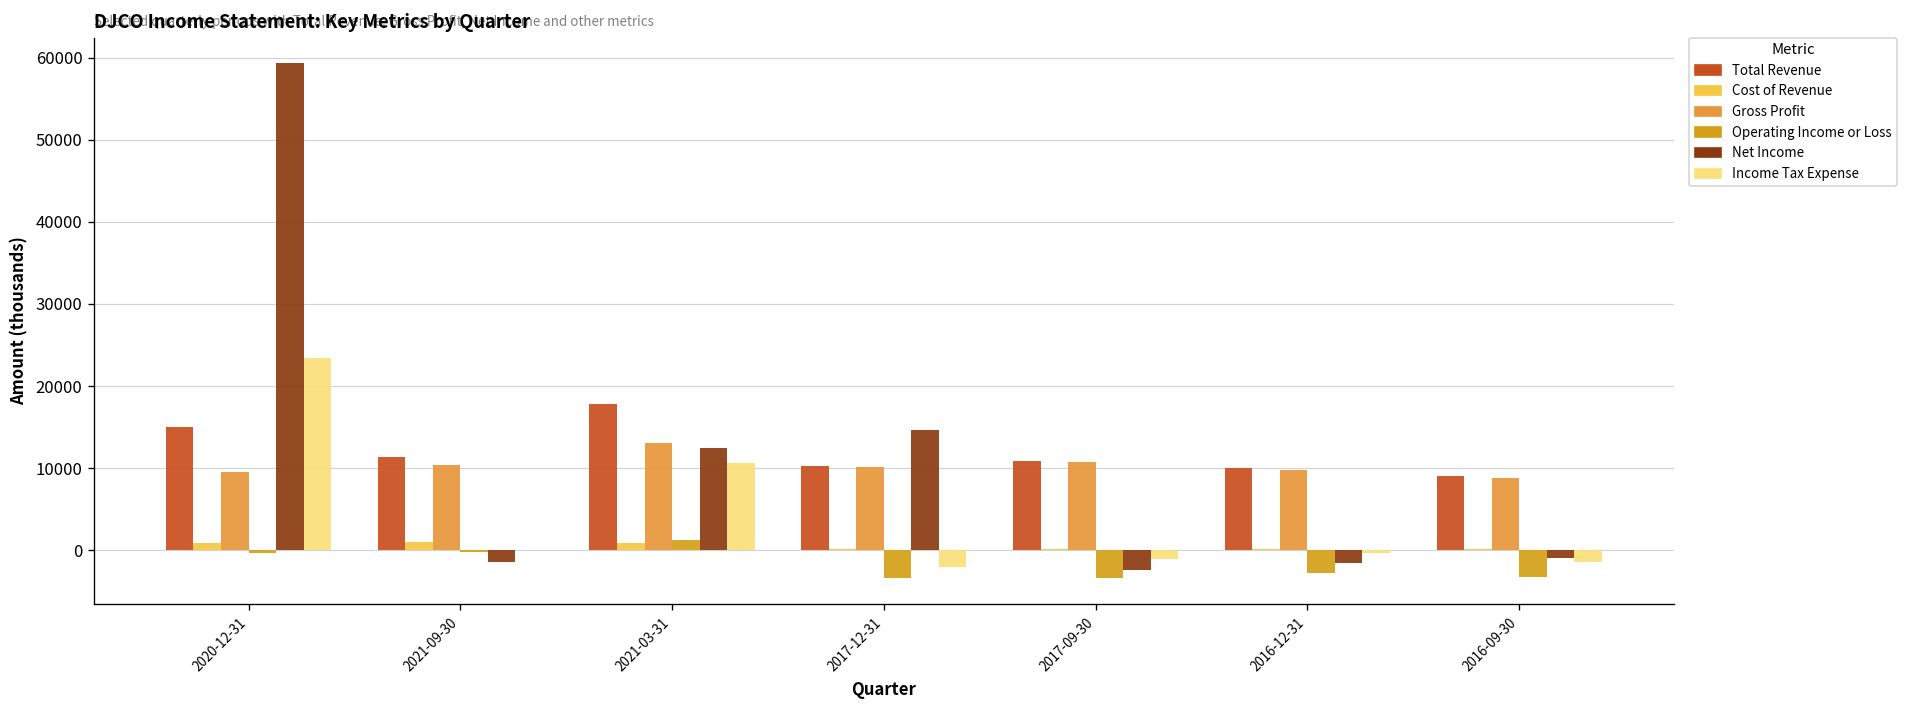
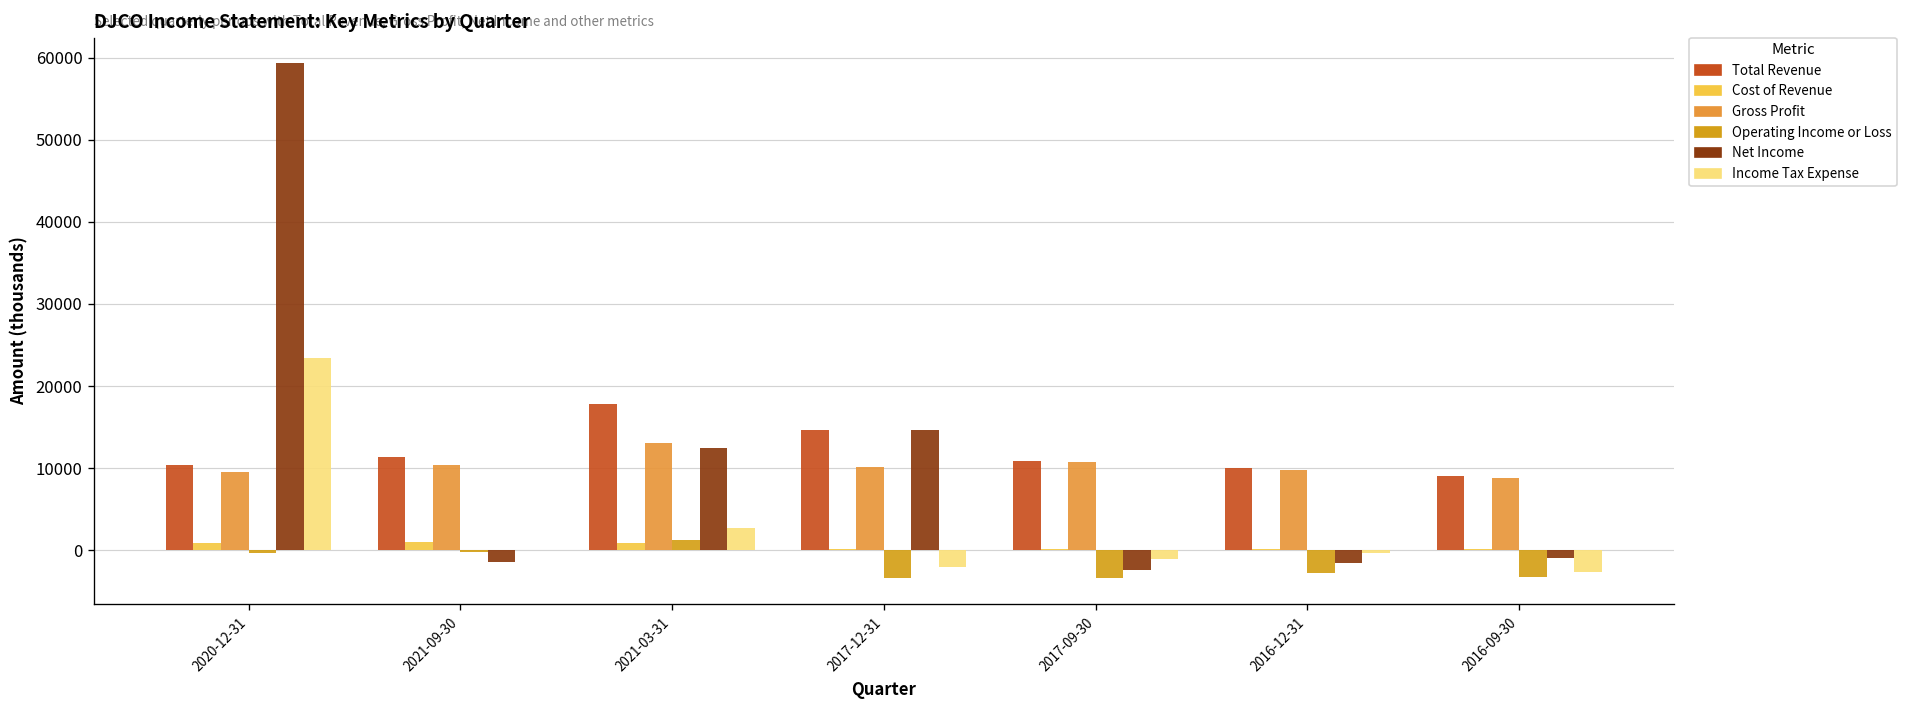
  {
    "Total Revenue": {
-     "2020-12-31": 15000,
+     "2020-12-31": 10000,
      "2021-09-30": 11000,
      "2021-03-31": 18000,
-     "2017-12-31": 10000,
+     "2017-12-31": 15000,
      "2017-09-30": 11000,
      "2016-12-31": 10000,
      "2016-09-30": 9000
    },
    "Net Income": {
      "2020-12-31": 59000,
      "2021-09-30": -1000,
      "2021-03-31": 13000,
      "2017-12-31": 15000,
      "2017-09-30": -2000,
      "2016-12-31": -2000,
      "2016-09-30": -1000
    },
    "Income Tax Expense": {
      "2020-12-31": 23000,
      "2021-09-30": 0,
-     "2021-03-31": 11000,
+     "2021-03-31": 3000,
      "2017-12-31": -2000,
      "2017-09-30": -1000,
-     "2016-09-30": -1000
+     "2016-09-30": -3000
    }
  }
